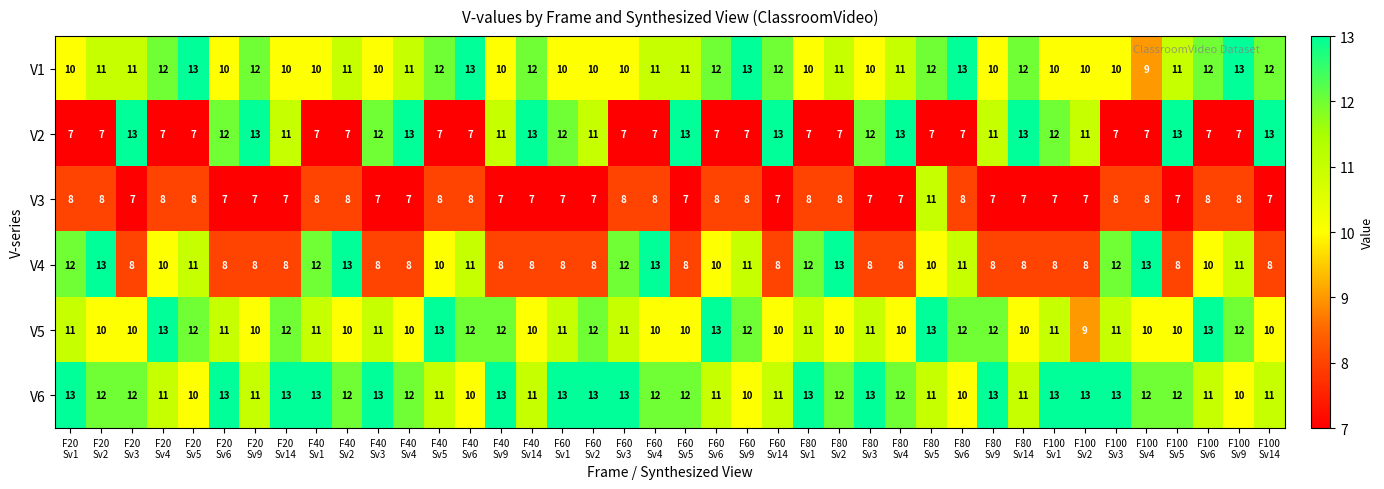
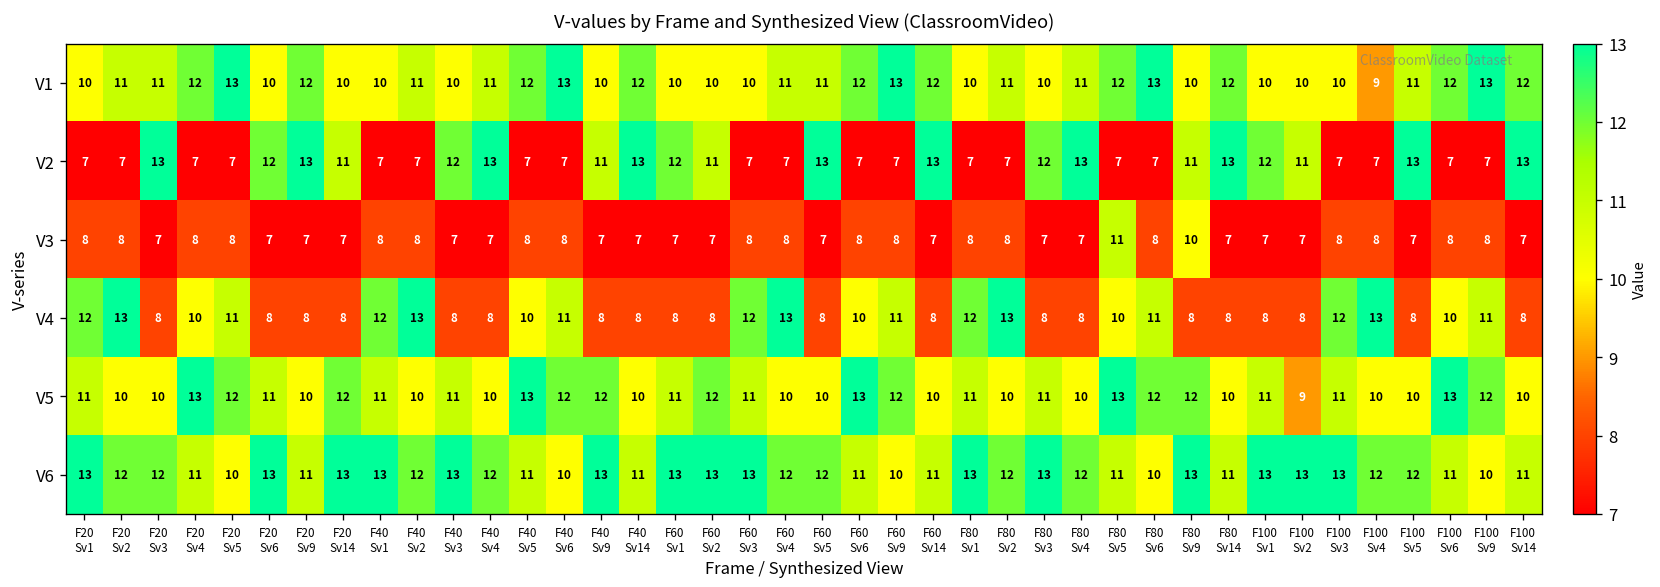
  {
    "V3": {
      "F20 Sv1": 8,
      "F20 Sv2": 8,
      "F20 Sv3": 7,
      "F20 Sv4": 8,
      "F20 Sv5": 8,
      "F20 Sv6": 7,
      "F20 Sv9": 7,
      "F20 Sv14": 7,
      "F40 Sv1": 8,
      "F40 Sv2": 8,
      "F40 Sv3": 7,
      "F40 Sv4": 7,
      "F40 Sv5": 8,
      "F40 Sv6": 8,
      "F40 Sv9": 7,
      "F40 Sv14": 7,
      "F60 Sv1": 7,
      "F60 Sv2": 7,
      "F60 Sv3": 8,
      "F60 Sv4": 8,
      "F60 Sv5": 7,
      "F60 Sv6": 8,
      "F60 Sv9": 8,
      "F60 Sv14": 7,
      "F80 Sv1": 8,
      "F80 Sv2": 8,
      "F80 Sv3": 7,
      "F80 Sv4": 7,
      "F80 Sv5": 11,
      "F80 Sv6": 8,
-     "F80 Sv9": 7,
+     "F80 Sv9": 10,
      "F80 Sv14": 7,
      "F100 Sv1": 7,
      "F100 Sv2": 7,
      "F100 Sv3": 8,
      "F100 Sv4": 8,
      "F100 Sv5": 7,
      "F100 Sv6": 8,
      "F100 Sv9": 8,
      "F100 Sv14": 7
    }
  }
